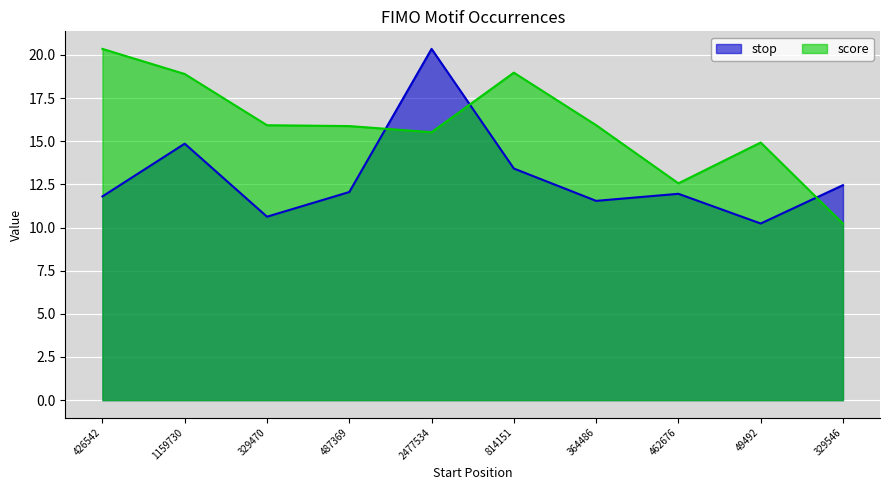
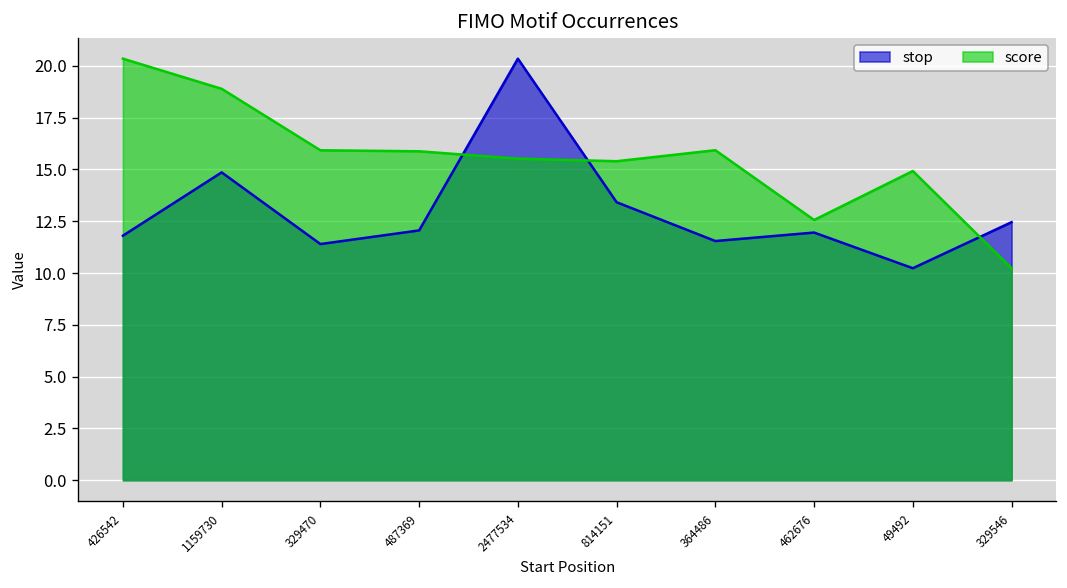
  {
    "stop": {
      "426542": 11.8,
      "1159730": 14.9,
-     "329470": 10.6,
+     "329470": 11.4,
      "487369": 12.1,
      "2477534": 20.3,
      "814151": 13.4,
      "364486": 11.5,
      "462676": 12.0,
      "49492": 10.2,
      "329546": 12.5
    },
    "score": {
      "426542": 20.3,
      "1159730": 18.9,
      "329470": 15.9,
      "487369": 15.9,
      "2477534": 15.5,
-     "814151": 19.0,
+     "814151": 15.4,
      "364486": 15.9,
      "462676": 12.6,
      "49492": 14.9,
      "329546": 10.2
    }
  }
